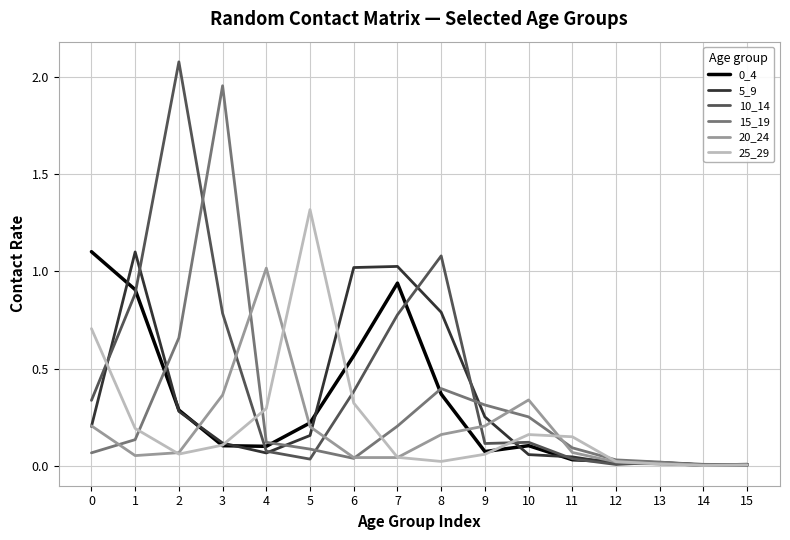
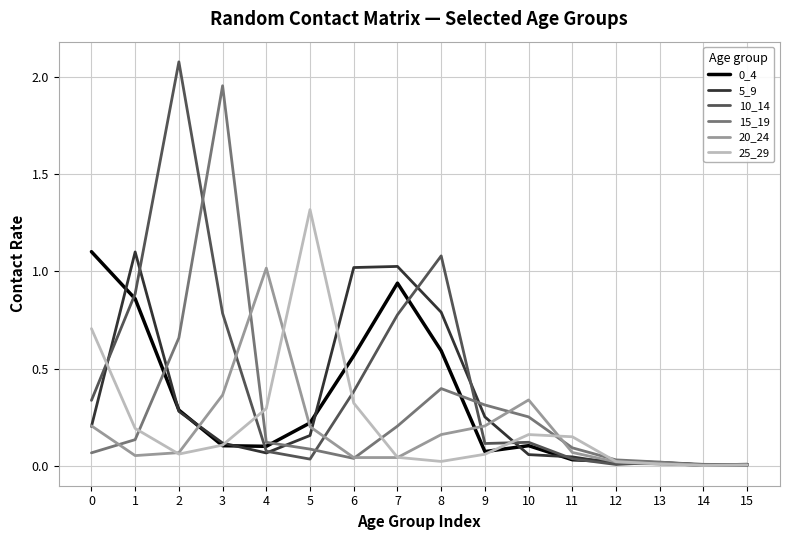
  {
    "0_4": {
      "0": 1.10,
-     "1": 0.91,
+     "1": 0.86,
      "4": 0.10,
      "5": 0.22,
      "6": 0.57,
      "7": 0.94,
-     "8": 0.37,
+     "8": 0.59,
      "9": 0.07,
      "10": 0.10
    }
  }
